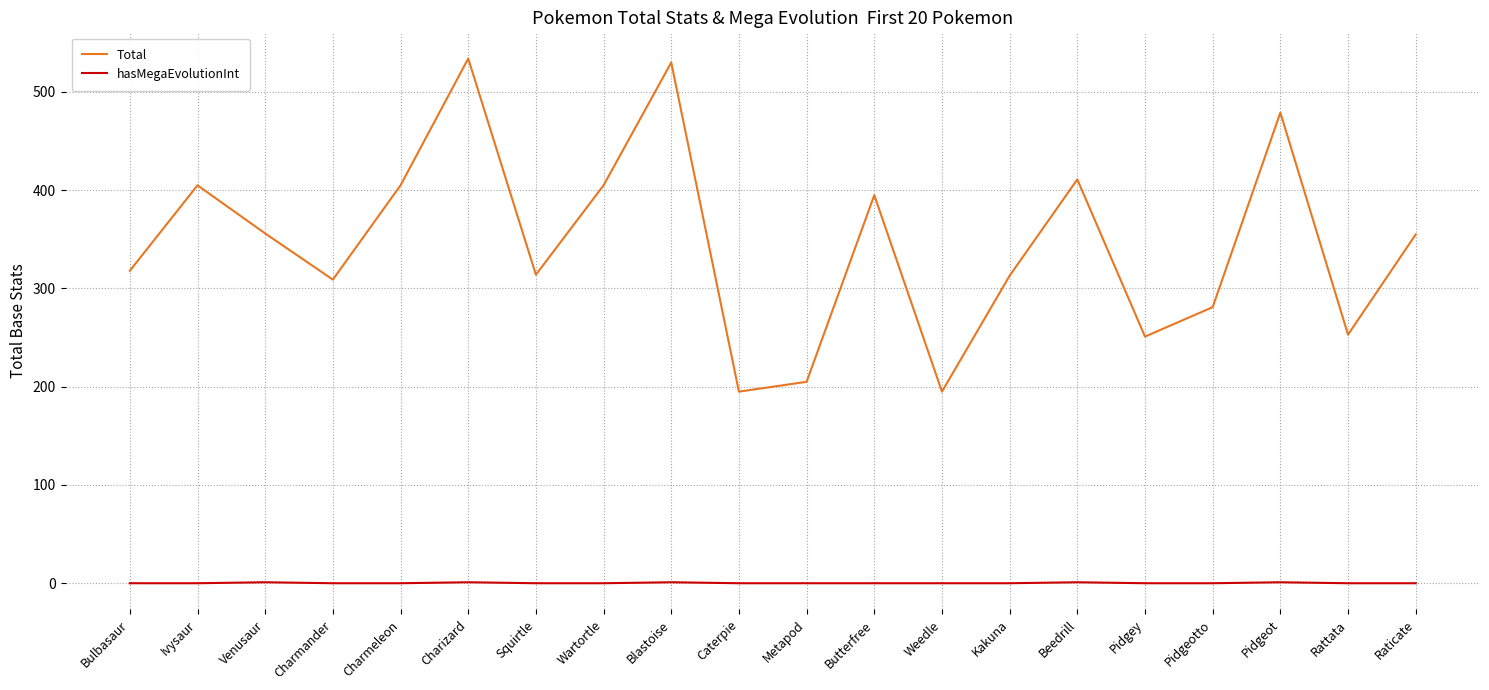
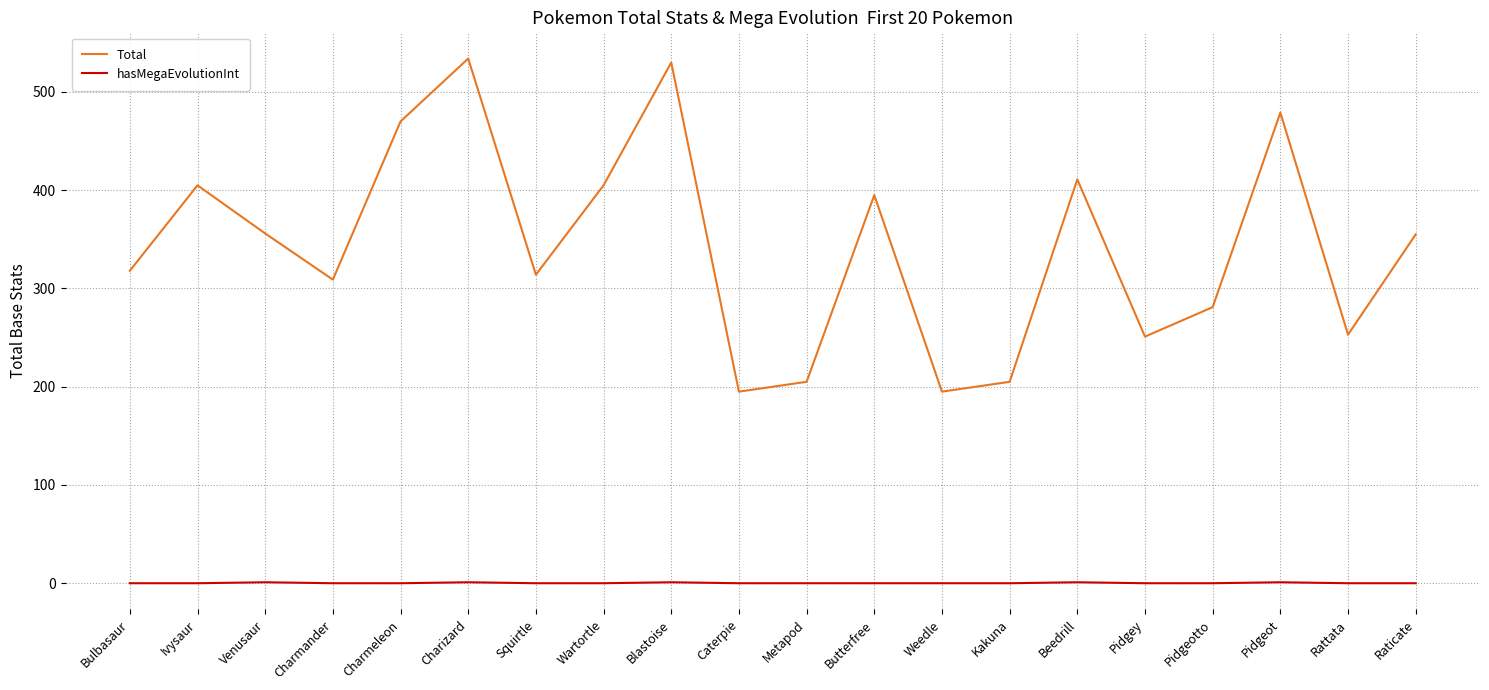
  {
    "Total": {
      "Bulbasaur": 320,
      "Ivysaur": 410,
      "Venusaur": 360,
      "Charmander": 310,
-     "Charmeleon": 410,
+     "Charmeleon": 470,
      "Charizard": 530,
      "Squirtle": 310,
      "Wartortle": 410,
      "Blastoise": 530,
      "Caterpie": 200,
      "Metapod": 210,
      "Butterfree": 400,
      "Weedle": 200,
-     "Kakuna": 310,
+     "Kakuna": 210,
      "Beedrill": 410,
      "Pidgey": 250,
      "Pidgeotto": 280,
      "Pidgeot": 480,
      "Rattata": 250,
      "Raticate": 360
    },
    "hasMegaEvolutionInt": {
      "Bulbasaur": 0,
      "Ivysaur": 0,
      "Venusaur": 0,
      "Charmander": 0,
      "Charmeleon": 0,
      "Charizard": 0,
      "Squirtle": 0,
      "Wartortle": 0,
      "Blastoise": 0,
      "Caterpie": 0,
      "Metapod": 0,
      "Butterfree": 0,
      "Weedle": 0,
      "Kakuna": 0,
      "Beedrill": 0,
      "Pidgey": 0,
      "Pidgeotto": 0,
      "Pidgeot": 0,
      "Rattata": 0,
      "Raticate": 0
    }
  }
